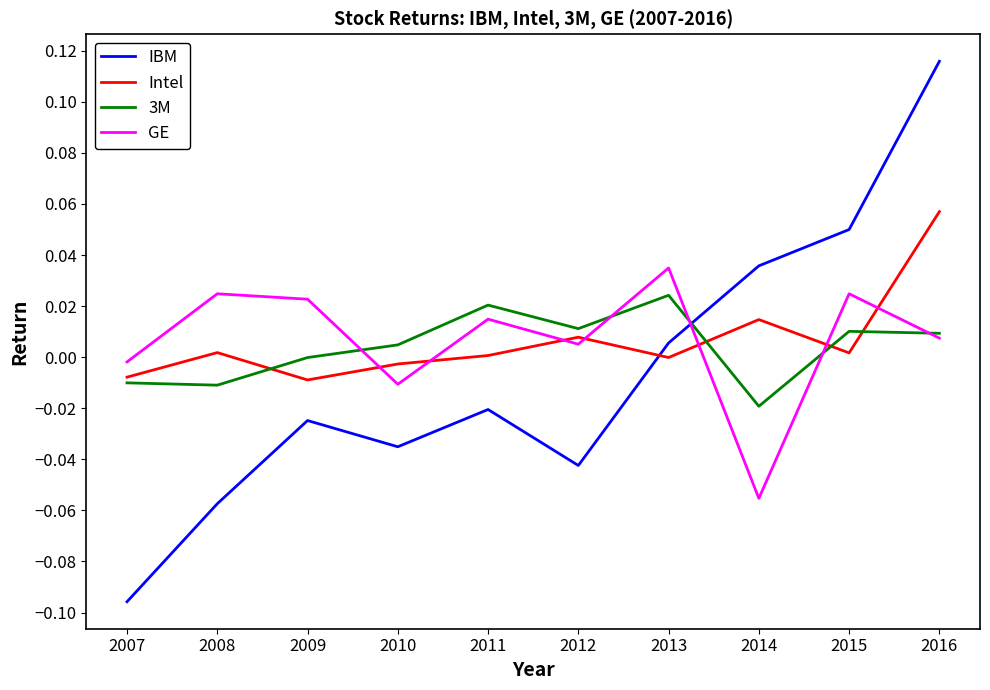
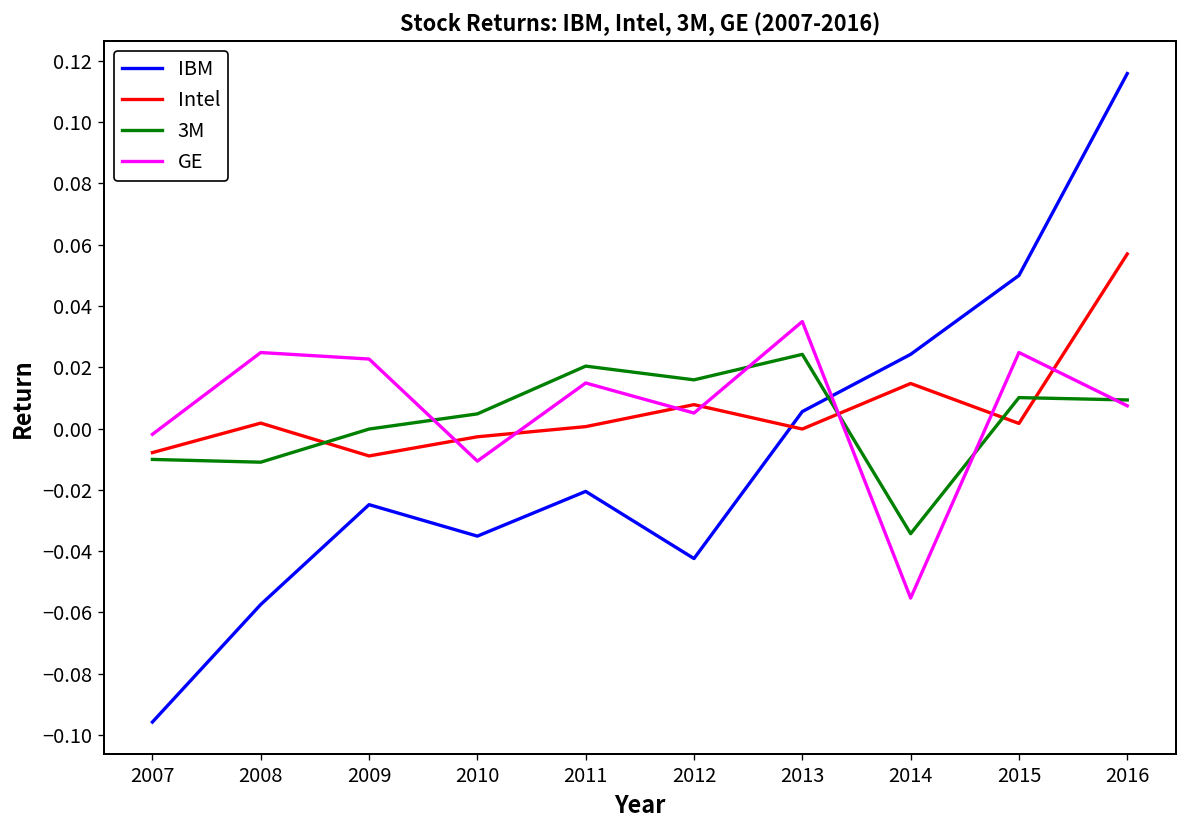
  {
    "IBM": {
      "2007": -0.096,
      "2008": -0.057,
      "2009": -0.025,
      "2010": -0.035,
      "2011": -0.020,
      "2012": -0.042,
      "2013": 0.006,
-     "2014": 0.036,
+     "2014": 0.024,
      "2015": 0.050,
      "2016": 0.116
    },
    "Intel": {
      "2007": -0.008,
      "2008": 0.002,
      "2009": -0.009,
      "2010": -0.003,
      "2011": 0.001,
      "2012": 0.008,
      "2013": 0.000,
      "2014": 0.015,
      "2015": 0.002,
      "2016": 0.057
    },
    "3M": {
      "2007": -0.010,
      "2008": -0.011,
      "2009": 0.000,
      "2010": 0.005,
      "2011": 0.020,
-     "2012": 0.011,
+     "2012": 0.016,
      "2013": 0.024,
-     "2014": -0.019,
+     "2014": -0.034,
      "2015": 0.010,
      "2016": 0.009
    },
    "GE": {
      "2007": -0.002,
      "2008": 0.025,
      "2009": 0.023,
      "2010": -0.011,
      "2011": 0.015,
      "2012": 0.005,
      "2013": 0.035,
      "2014": -0.055,
      "2015": 0.025,
      "2016": 0.007
    }
  }
